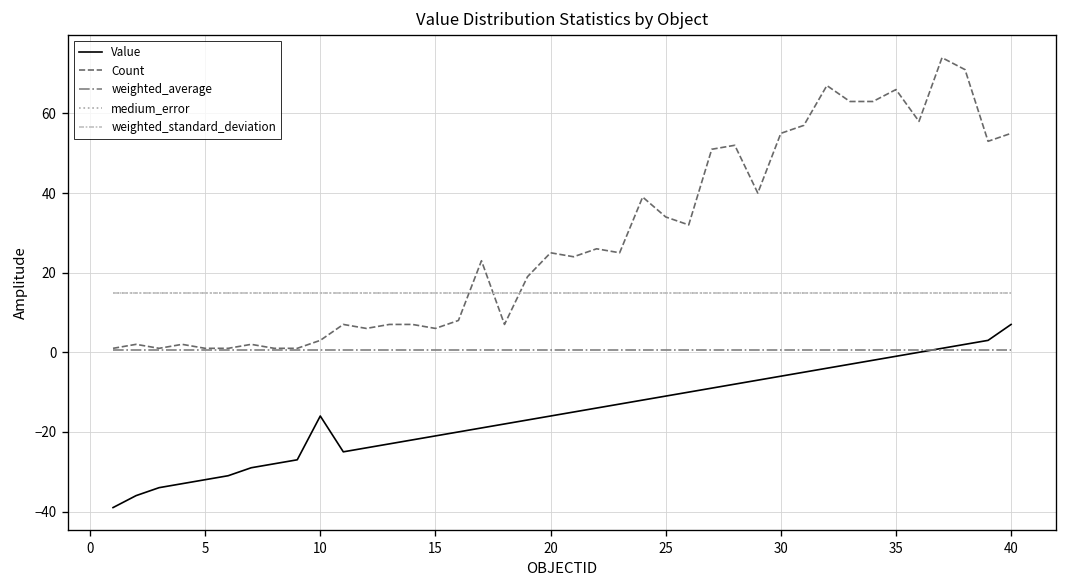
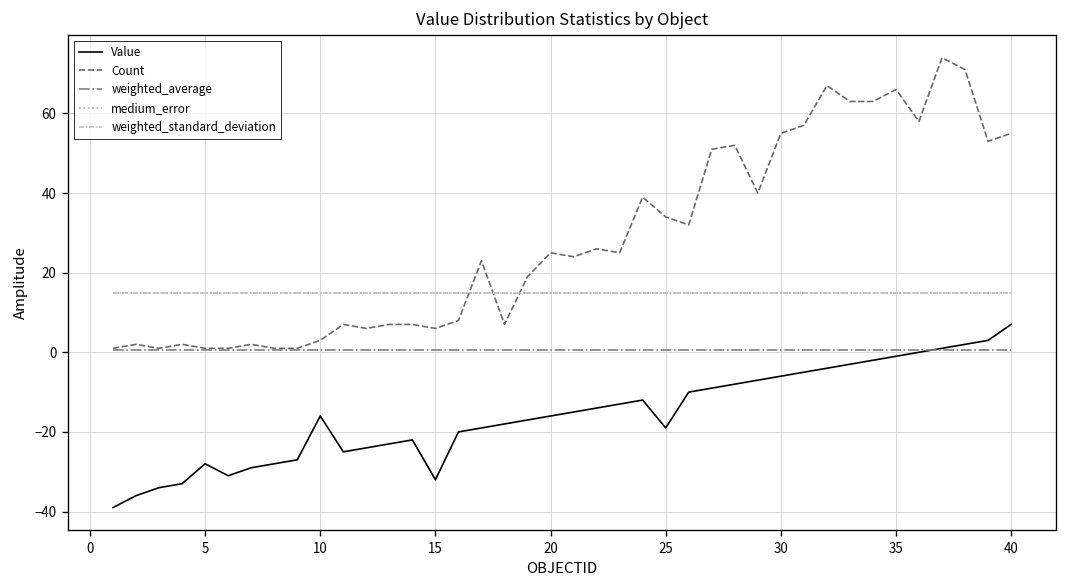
  {
    "Value": {
-     "5": -32,
+     "5": -28,
      "10": -16,
-     "15": -21,
+     "15": -32,
      "20": -16,
-     "25": -11,
+     "25": -19,
      "30": -6,
      "35": -1,
      "40": 7
    },
    "weighted_standard_deviation": {
      "5": 15,
      "10": 15,
      "15": 15,
      "20": 15,
      "25": 15,
      "30": 15,
      "35": 15,
      "40": 15
    }
  }
